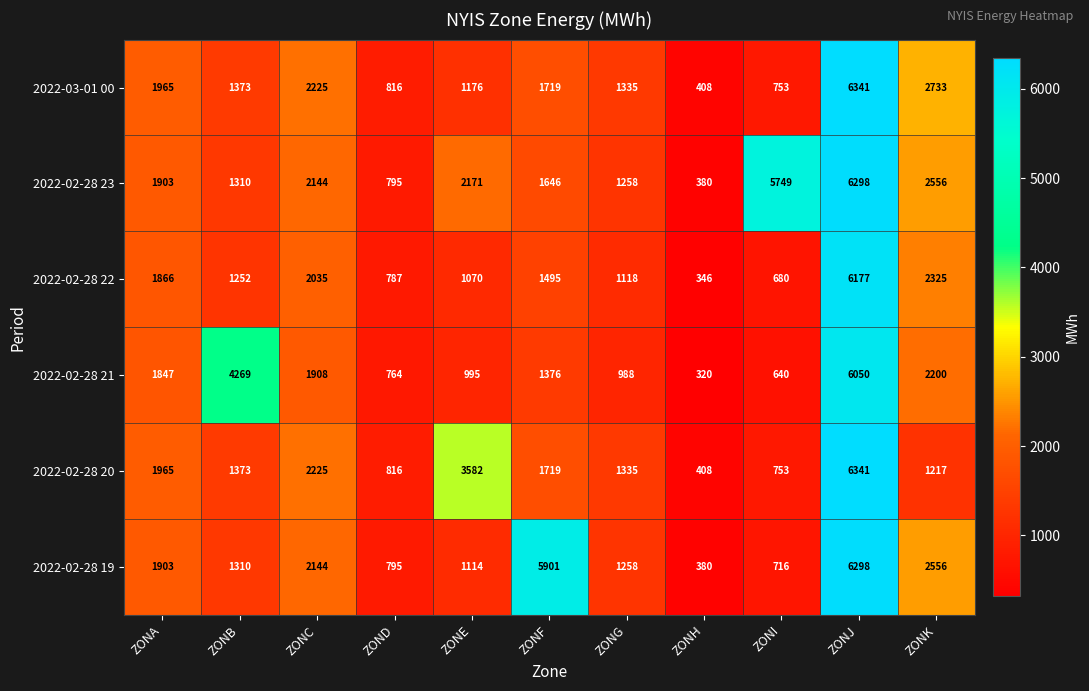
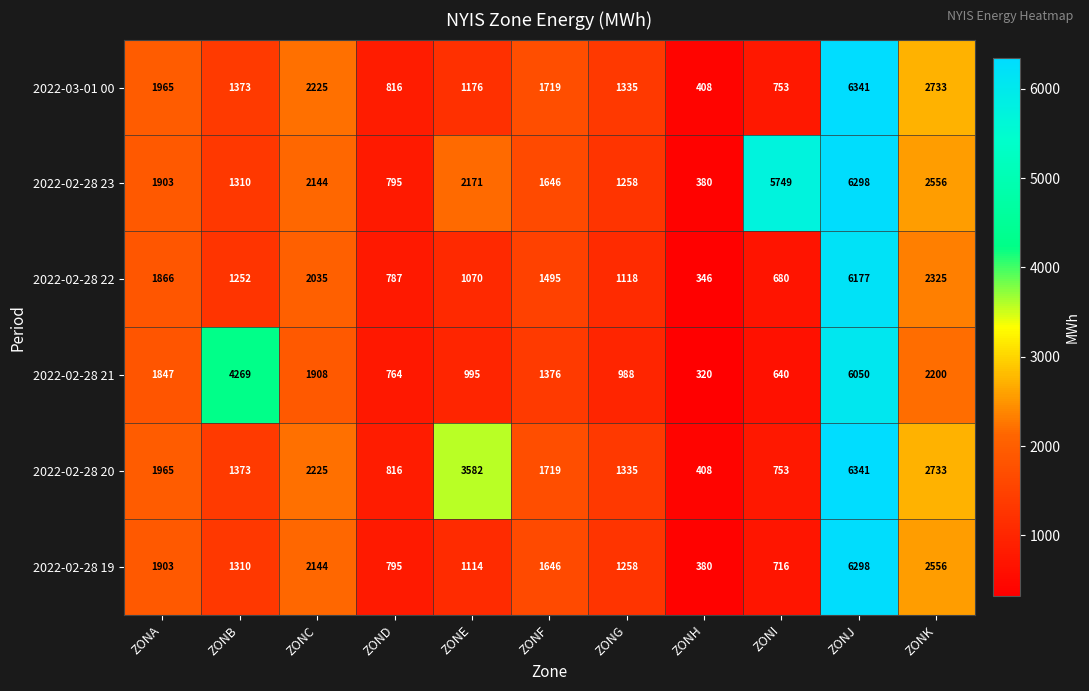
  {
    "2022-03-01 00": {
      "ZONA": 1965,
      "ZONB": 1373,
      "ZONC": 2225,
      "ZOND": 816,
      "ZONE": 1176,
      "ZONF": 1719,
      "ZONG": 1335,
      "ZONH": 408,
      "ZONI": 753,
      "ZONJ": 6341,
      "ZONK": 2733
    },
    "2022-02-28 23": {
      "ZONA": 1903,
      "ZONB": 1310,
      "ZONC": 2144,
      "ZOND": 795,
      "ZONE": 2171,
      "ZONF": 1646,
      "ZONG": 1258,
      "ZONH": 380,
      "ZONI": 5749,
      "ZONJ": 6298,
      "ZONK": 2556
    },
    "2022-02-28 22": {
      "ZONA": 1866,
      "ZONB": 1252,
      "ZONC": 2035,
      "ZOND": 787,
      "ZONE": 1070,
      "ZONF": 1495,
      "ZONG": 1118,
      "ZONH": 346,
      "ZONI": 680,
      "ZONJ": 6177,
      "ZONK": 2325
    },
    "2022-02-28 21": {
      "ZONA": 1847,
      "ZONB": 4269,
      "ZONC": 1908,
      "ZOND": 764,
      "ZONE": 995,
      "ZONF": 1376,
      "ZONG": 988,
      "ZONH": 320,
      "ZONI": 640,
      "ZONJ": 6050,
      "ZONK": 2200
    },
    "2022-02-28 20": {
      "ZONA": 1965,
      "ZONB": 1373,
      "ZONC": 2225,
      "ZOND": 816,
      "ZONE": 3582,
      "ZONF": 1719,
      "ZONG": 1335,
      "ZONH": 408,
      "ZONI": 753,
      "ZONJ": 6341,
-     "ZONK": 1217
+     "ZONK": 2733
    },
    "2022-02-28 19": {
      "ZONA": 1903,
      "ZONB": 1310,
      "ZONC": 2144,
      "ZOND": 795,
      "ZONE": 1114,
-     "ZONF": 5901,
+     "ZONF": 1646,
      "ZONG": 1258,
      "ZONH": 380,
      "ZONI": 716,
      "ZONJ": 6298,
      "ZONK": 2556
    }
  }
